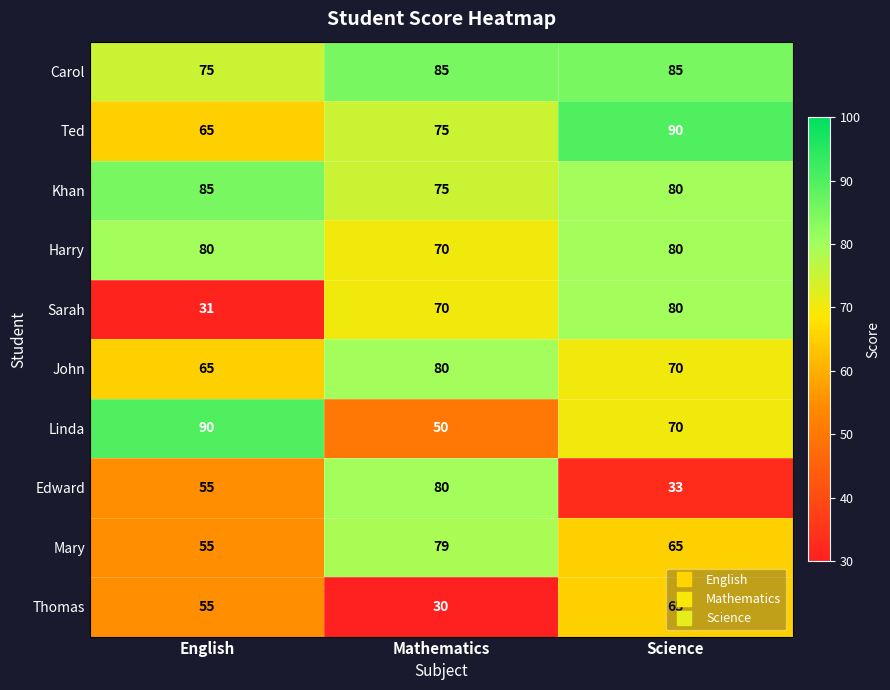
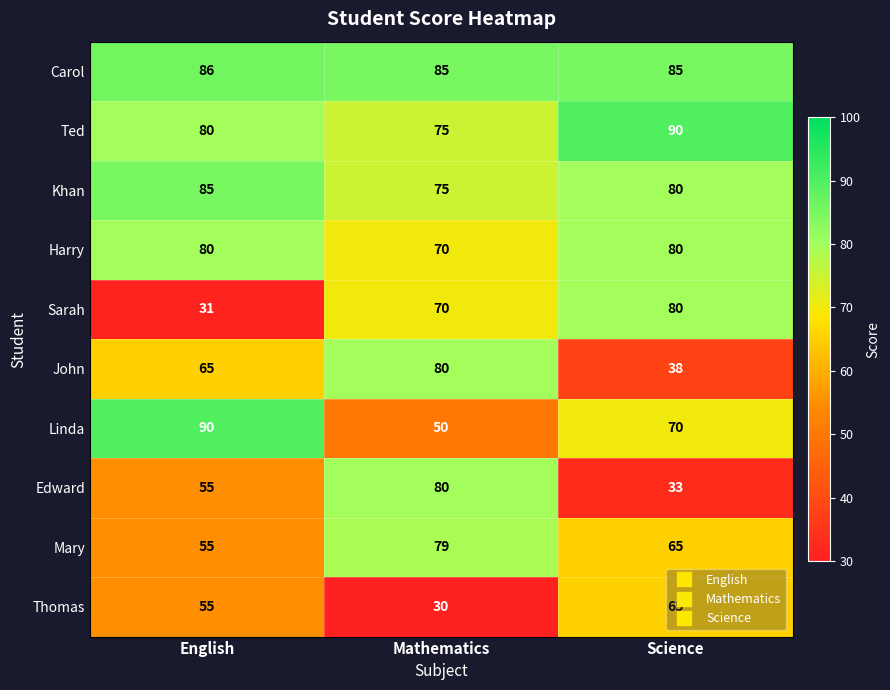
  {
    "Carol": {
-     "English": 75,
+     "English": 86,
      "Mathematics": 85,
      "Science": 85
    },
    "Ted": {
-     "English": 65,
+     "English": 80,
      "Mathematics": 75,
      "Science": 90
    },
    "Khan": {
      "English": 85,
      "Mathematics": 75,
      "Science": 80
    },
    "Harry": {
      "English": 80,
      "Mathematics": 70,
      "Science": 80
    },
    "Sarah": {
      "English": 31,
      "Mathematics": 70,
      "Science": 80
    },
    "John": {
      "English": 65,
      "Mathematics": 80,
-     "Science": 70
+     "Science": 38
    },
    "Linda": {
      "English": 90,
      "Mathematics": 50,
      "Science": 70
    },
    "Edward": {
      "English": 55,
      "Mathematics": 80,
      "Science": 33
    },
    "Mary": {
      "English": 55,
      "Mathematics": 79,
      "Science": 65
    },
    "Thomas": {
      "English": 55,
      "Mathematics": 30
    }
  }
